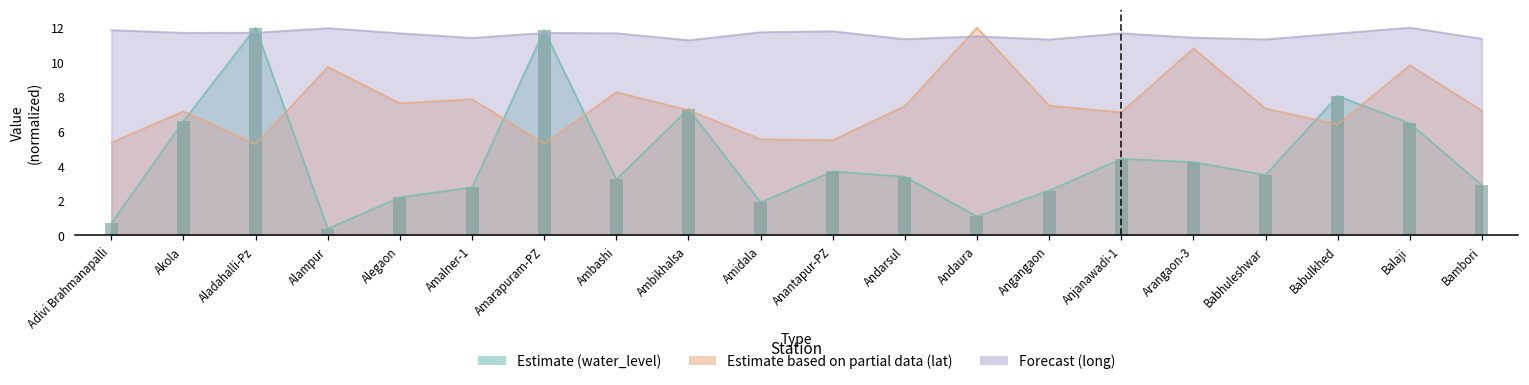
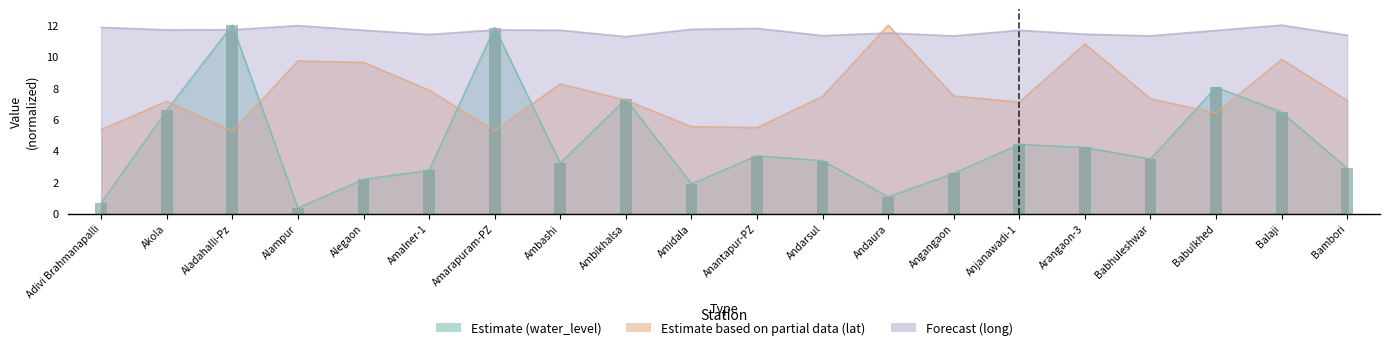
  {
    "Estimate based on partial data (lat)": {
      "Adivi Brahmanapalli": 5.4,
      "Akola": 7.2,
      "Aladahalli-Pz": 5.2,
      "Alampur": 9.7,
-     "Alegaon": 7.6,
+     "Alegaon": 9.6,
      "Amalner-1": 7.9,
      "Amarapuram-PZ": 5.3,
      "Ambashi": 8.3,
      "Amidala": 5.5,
      "Anantapur-PZ": 5.5,
      "Andarsul": 7.5,
      "Andaura": 12.0,
      "Angangaon": 7.5,
      "Anjanawadi-1": 7.1,
      "Arangaon-3": 10.8,
      "Babhuleshwar": 7.3,
      "Babulkhed": 6.4,
      "Balaji": 9.8,
      "Bambori": 7.2
    }
  }
